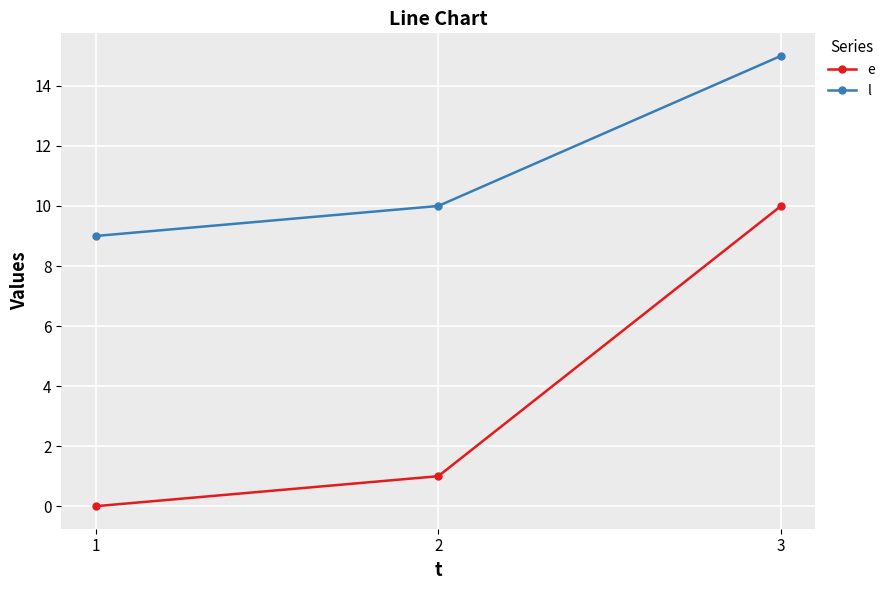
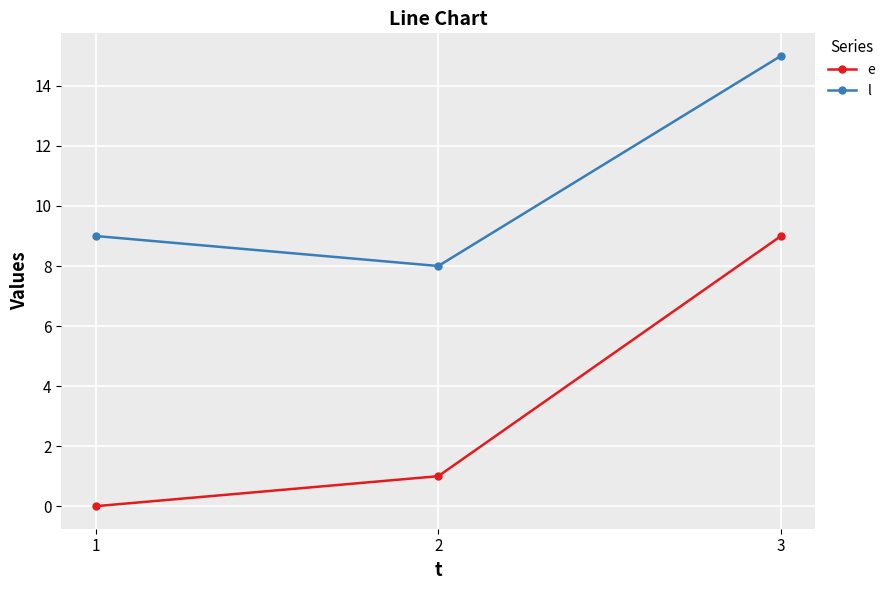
  {
    "e": {
      "1": 0,
      "2": 1,
-     "3": 10
+     "3": 9
    },
    "l": {
      "1": 9,
-     "2": 10,
+     "2": 8,
      "3": 15
    }
  }
